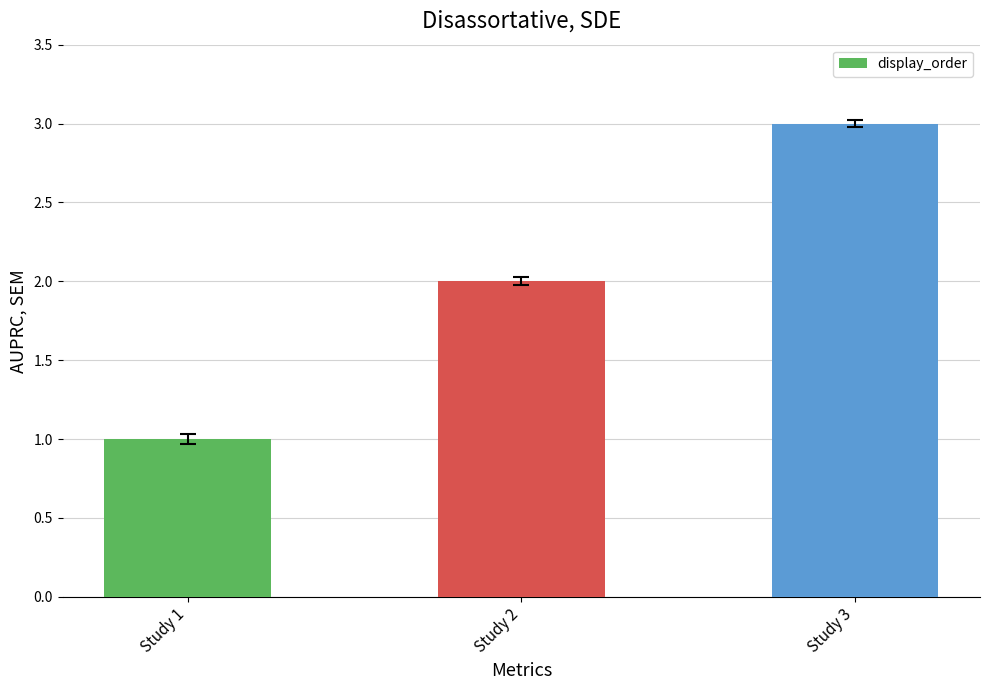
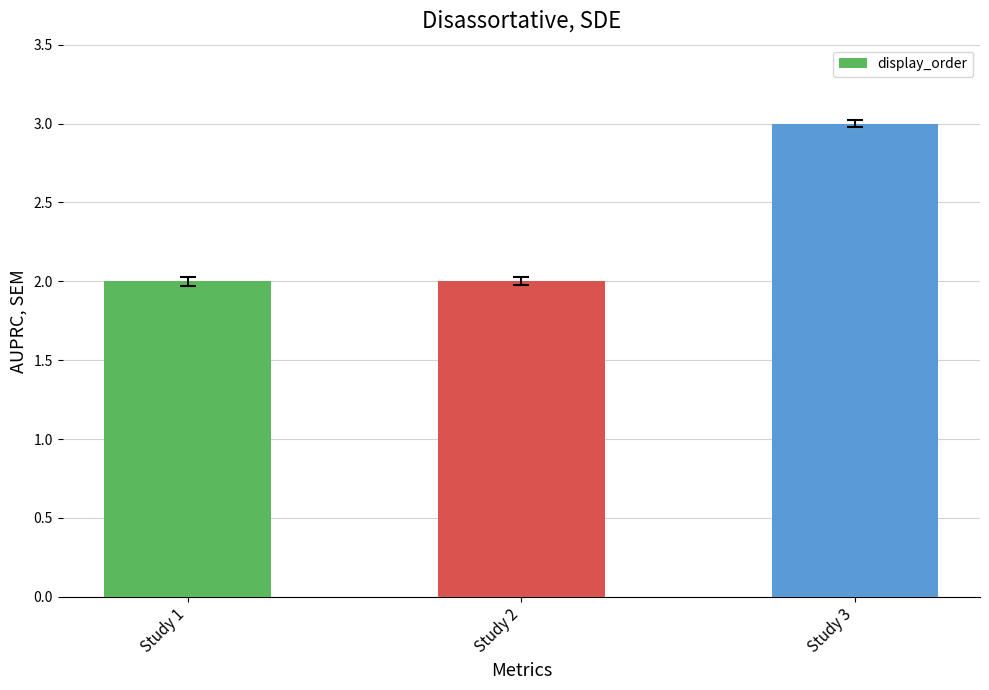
  {
    "display_order": {
-     "Study 1": 1,
+     "Study 1": 2,
      "Study 2": 2,
      "Study 3": 3
    }
  }
